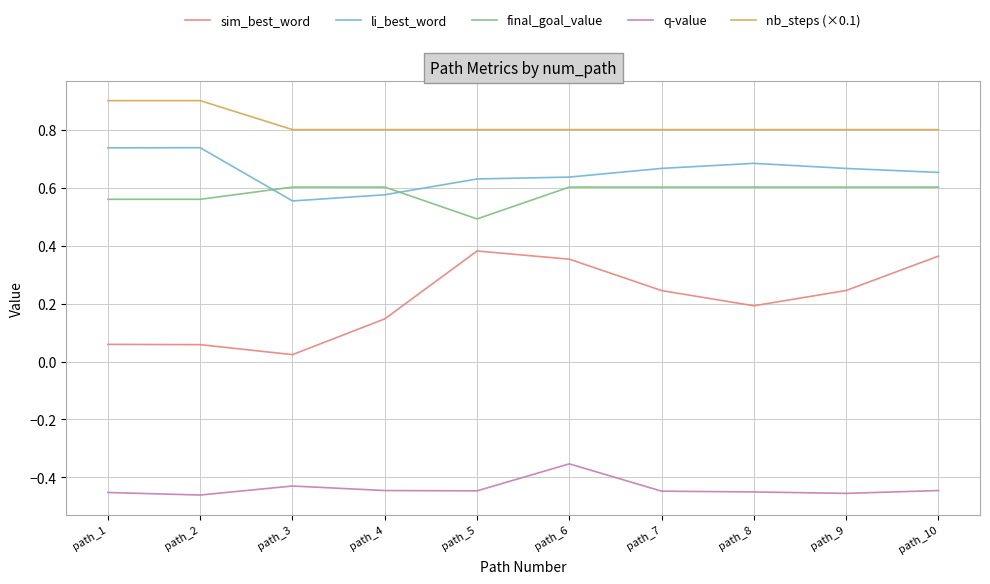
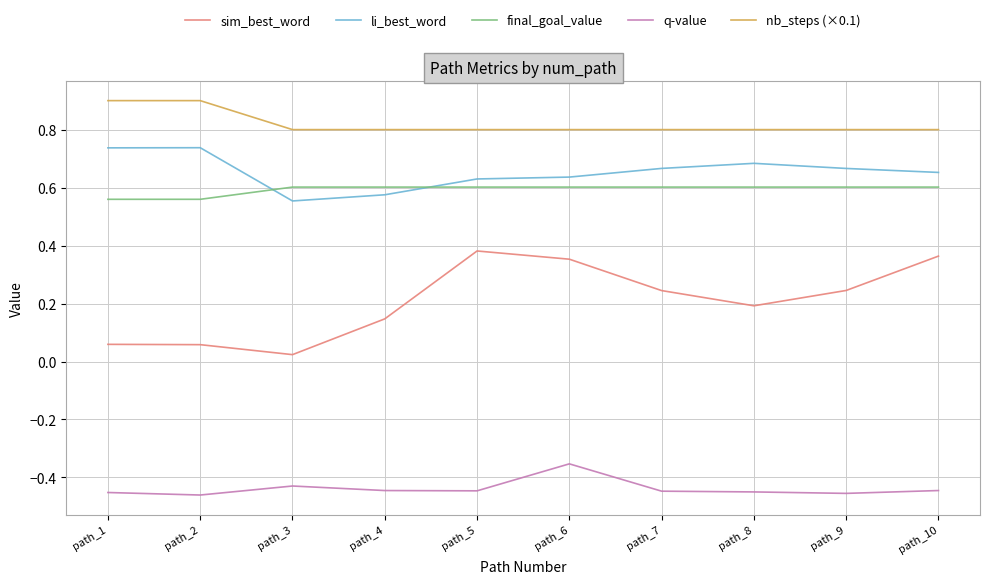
  {
    "sim_best_word": {
      "path_1": 0.06,
      "path_2": 0.06,
      "path_3": 0.02,
      "path_4": 0.15,
      "path_5": 0.38,
      "path_6": 0.35,
      "path_7": 0.24,
      "path_8": 0.19,
      "path_9": 0.25,
      "path_10": 0.36
    },
    "li_best_word": {
      "path_1": 0.74,
      "path_2": 0.74,
      "path_3": 0.55,
      "path_4": 0.58,
      "path_5": 0.63,
      "path_6": 0.64,
      "path_7": 0.67,
      "path_8": 0.68,
      "path_9": 0.67,
      "path_10": 0.65
    },
    "final_goal_value": {
      "path_1": 0.56,
      "path_2": 0.56,
      "path_3": 0.60,
      "path_4": 0.60,
-     "path_5": 0.49,
+     "path_5": 0.60,
      "path_6": 0.60,
      "path_7": 0.60,
      "path_8": 0.60,
      "path_9": 0.60,
      "path_10": 0.60
    },
    "q-value": {
      "path_1": -0.45,
      "path_2": -0.46,
      "path_3": -0.43,
      "path_4": -0.45,
      "path_5": -0.45,
      "path_6": -0.35,
      "path_7": -0.45,
      "path_8": -0.45,
      "path_9": -0.45,
      "path_10": -0.45
    },
    "nb_steps (×0.1)": {
      "path_1": 0.90,
      "path_2": 0.90,
      "path_3": 0.80,
      "path_4": 0.80,
      "path_5": 0.80,
      "path_6": 0.80,
      "path_7": 0.80,
      "path_8": 0.80,
      "path_9": 0.80,
      "path_10": 0.80
    }
  }
